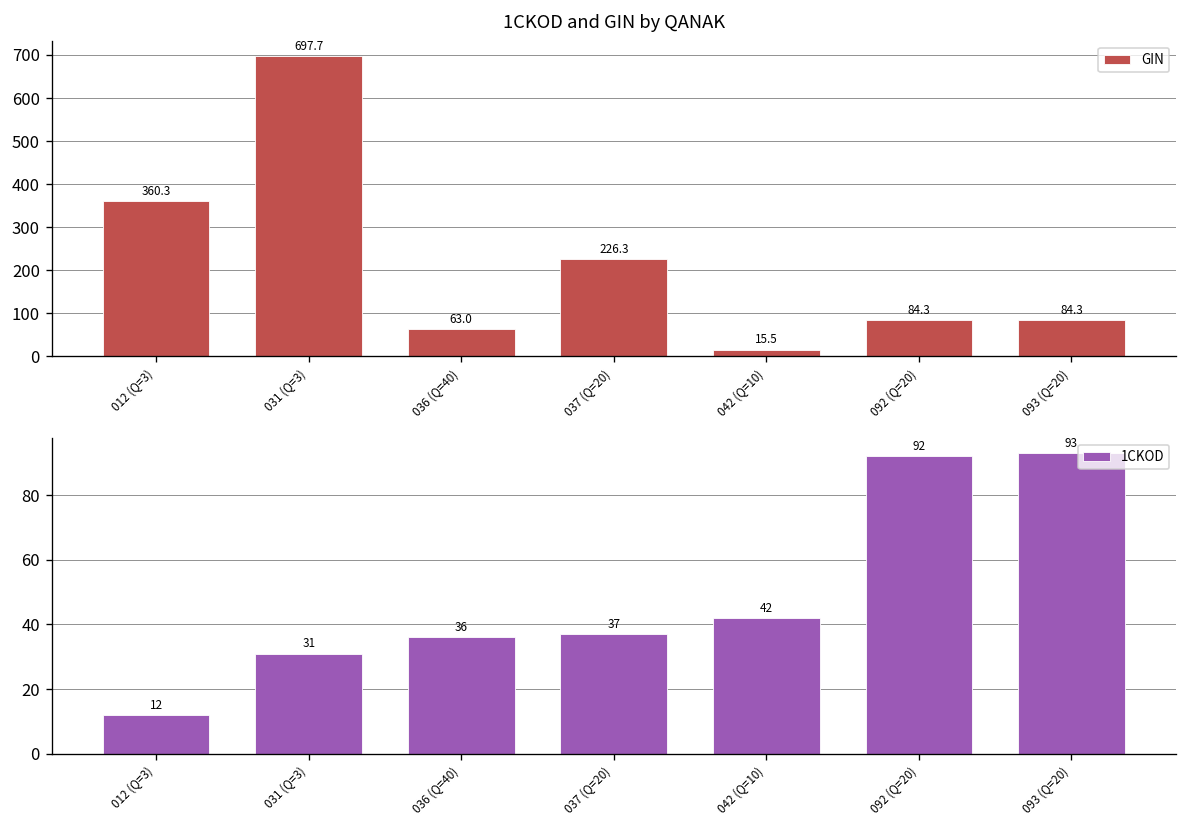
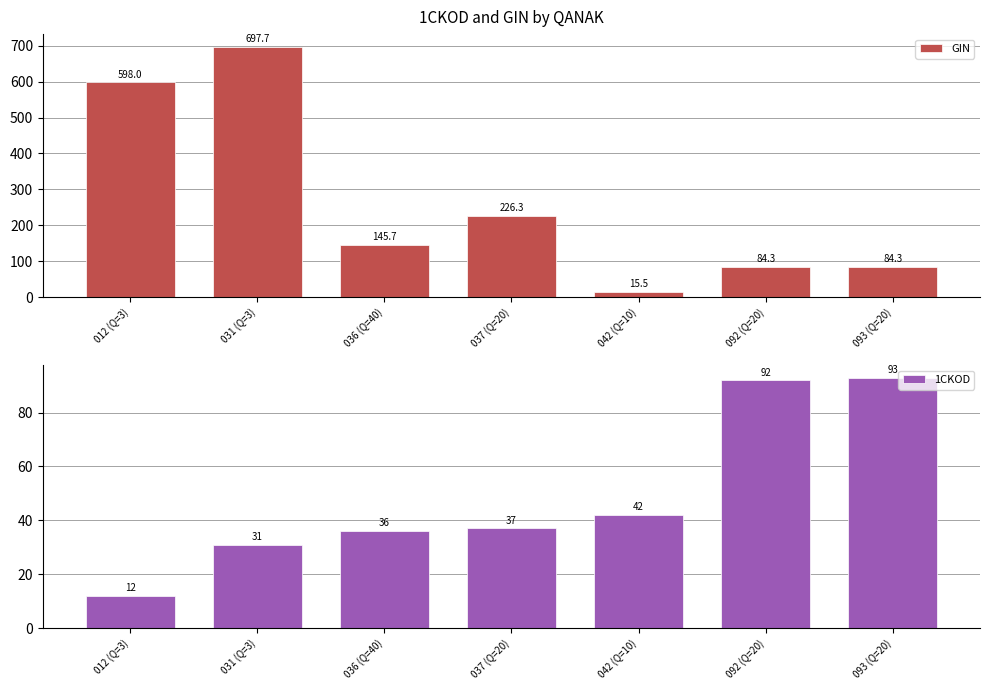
  {
    "1CKOD and GIN by QANAK": {
-     "012 (Q=3)": 360.3,
+     "012 (Q=3)": 598.0,
      "031 (Q=3)": 697.7,
-     "036 (Q=40)": 63.0,
+     "036 (Q=40)": 145.7,
      "037 (Q=20)": 226.3,
      "042 (Q=10)": 15.5,
      "092 (Q=20)": 84.3,
      "093 (Q=20)": 84.3
    }
  }
